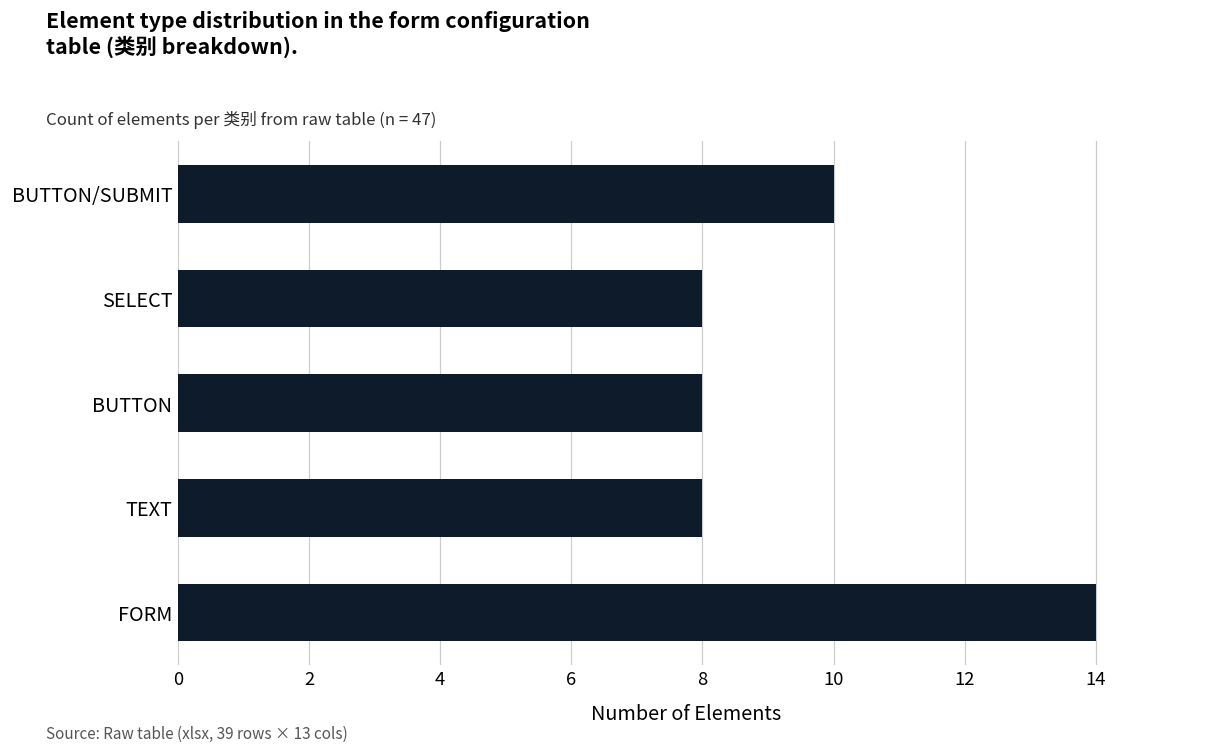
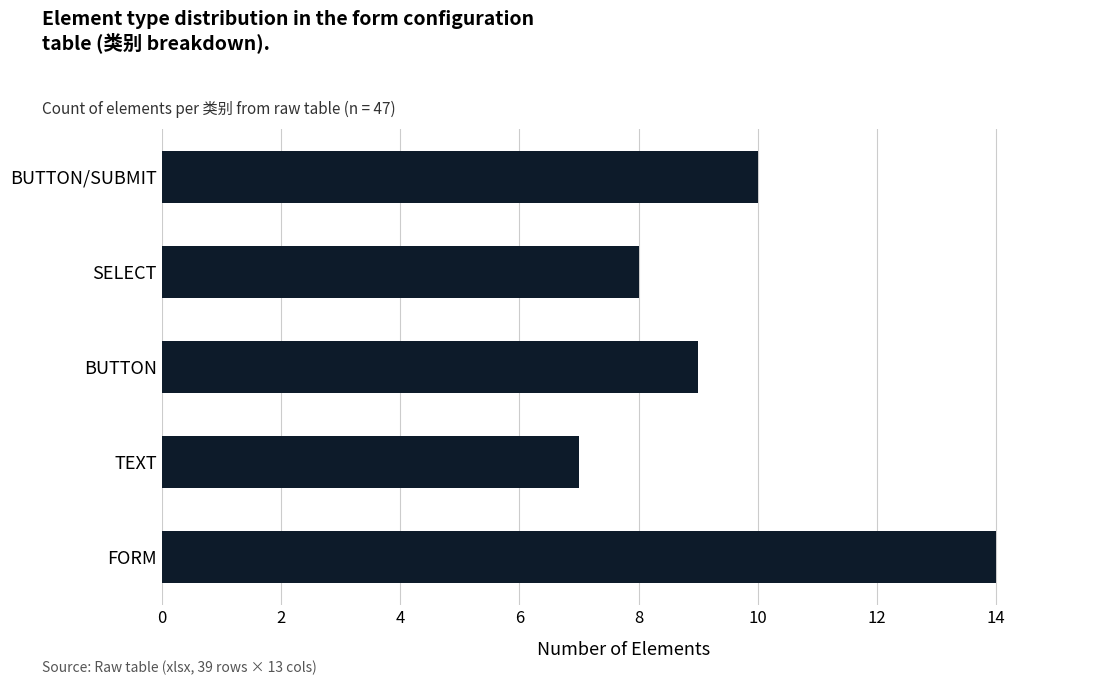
  {
    "BUTTON/SUBMIT": 10,
    "SELECT": 8,
-   "BUTTON": 8,
-   "TEXT": 8,
+   "BUTTON": 9,
+   "TEXT": 7,
    "FORM": 14
  }
